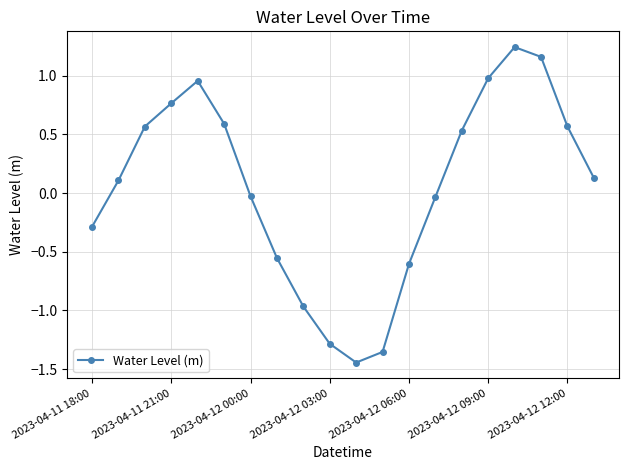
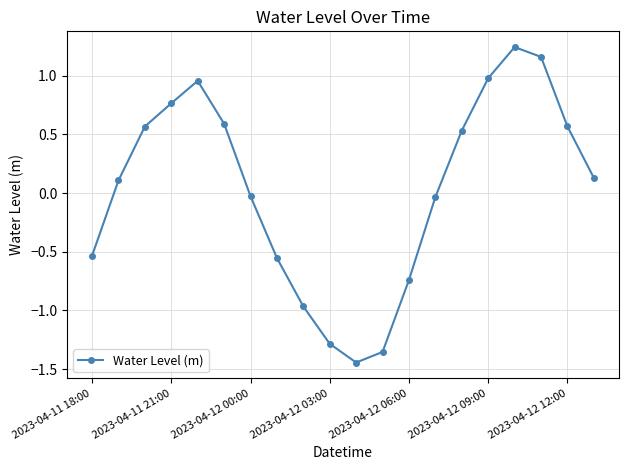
  {
-   "2023-04-11 18:00": -0.29,
+   "2023-04-11 18:00": -0.53,
    "2023-04-11 21:00": 0.76,
    "2023-04-12 00:00": -0.03,
    "2023-04-12 03:00": -1.28,
-   "2023-04-12 06:00": -0.60,
+   "2023-04-12 06:00": -0.74,
    "2023-04-12 09:00": 0.98,
    "2023-04-12 12:00": 0.57
  }
